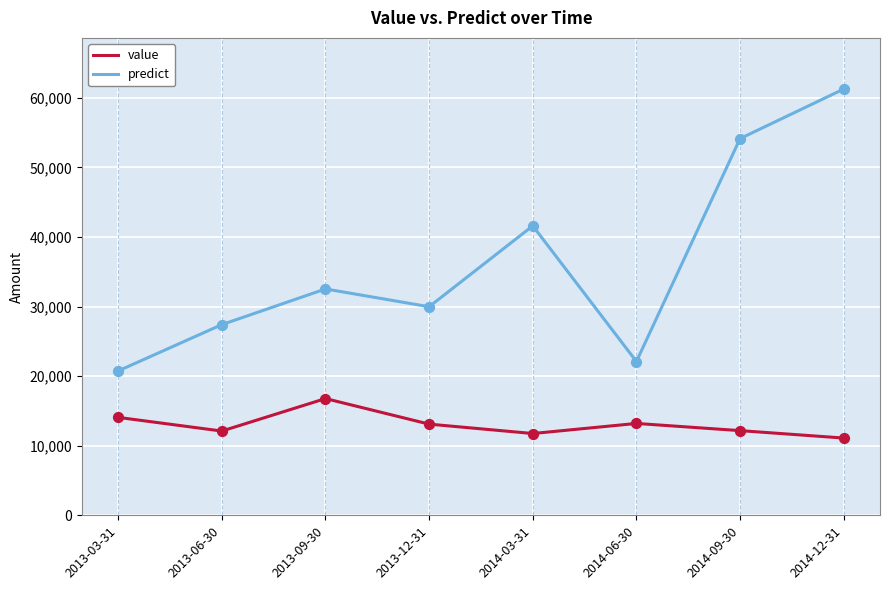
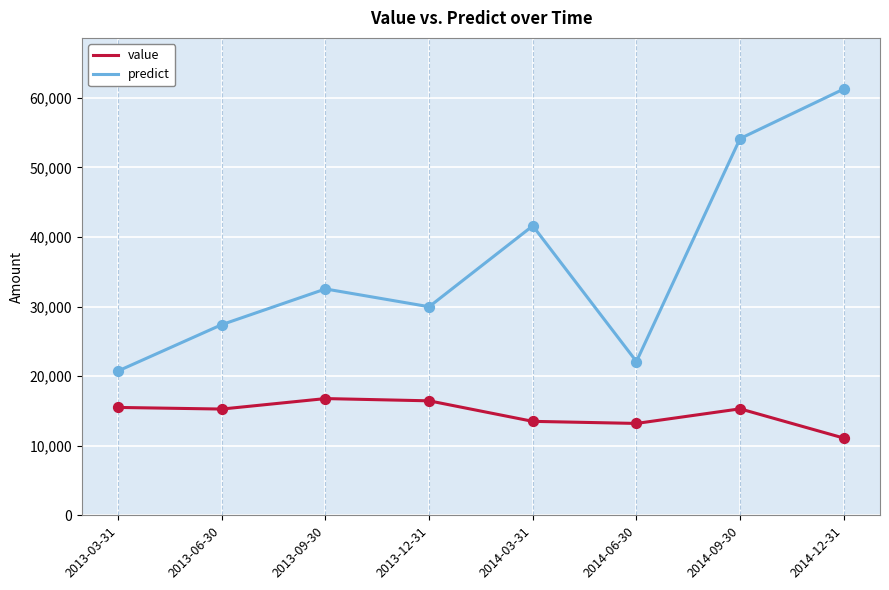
  {
    "value": {
-     "2013-03-31": "14,000",
-     "2013-06-30": "12,000",
+     "2013-03-31": "16,000",
+     "2013-06-30": "15,000",
      "2013-09-30": "17,000",
-     "2013-12-31": "13,000",
-     "2014-03-31": "12,000",
+     "2013-12-31": "16,000",
+     "2014-03-31": "14,000",
      "2014-06-30": "13,000",
-     "2014-09-30": "12,000",
+     "2014-09-30": "15,000",
      "2014-12-31": "11,000"
    },
    "predict": {
      "2013-03-31": "21,000",
      "2013-06-30": "27,000",
      "2013-09-30": "33,000",
      "2013-12-31": "30,000",
      "2014-03-31": "42,000",
      "2014-06-30": "22,000",
      "2014-09-30": "54,000",
      "2014-12-31": "61,000"
    }
  }
